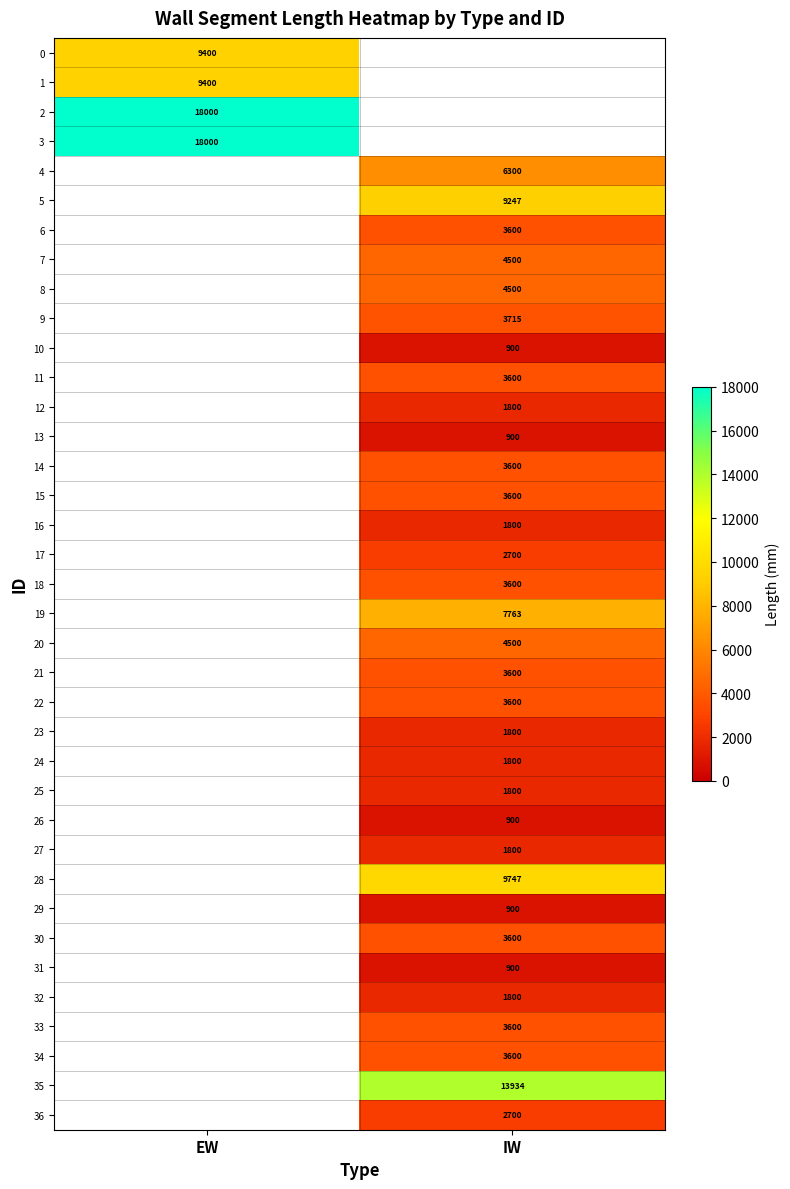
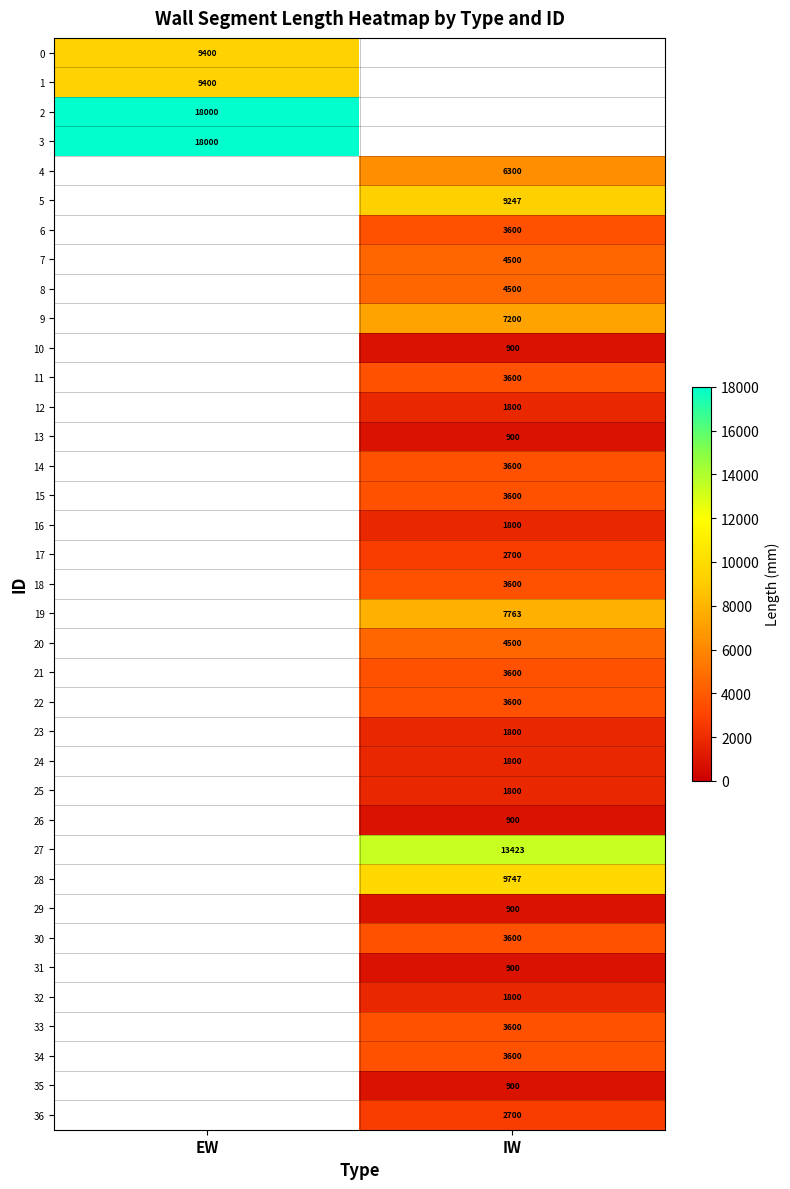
  {
    "0": {
      "EW": 9400
    },
    "1": {
      "EW": 9400
    },
    "2": {
      "EW": 18000
    },
    "3": {
      "EW": 18000
    },
    "4": {
      "IW": 6300
    },
    "5": {
      "IW": 9247
    },
    "6": {
      "IW": 3600
    },
    "7": {
      "IW": 4500
    },
    "8": {
      "IW": 4500
    },
    "9": {
-     "IW": 3715
+     "IW": 7200
    },
    "10": {
      "IW": 900
    },
    "11": {
      "IW": 3600
    },
    "12": {
      "IW": 1800
    },
    "13": {
      "IW": 900
    },
    "14": {
      "IW": 3600
    },
    "15": {
      "IW": 3600
    },
    "16": {
      "IW": 1800
    },
    "17": {
      "IW": 2700
    },
    "18": {
      "IW": 3600
    },
    "19": {
      "IW": 7763
    },
    "20": {
      "IW": 4500
    },
    "21": {
      "IW": 3600
    },
    "22": {
      "IW": 3600
    },
    "23": {
      "IW": 1800
    },
    "24": {
      "IW": 1800
    },
    "25": {
      "IW": 1800
    },
    "26": {
      "IW": 900
    },
    "27": {
-     "IW": 1800
+     "IW": 13423
    },
    "28": {
      "IW": 9747
    },
    "29": {
      "IW": 900
    },
    "30": {
      "IW": 3600
    },
    "31": {
      "IW": 900
    },
    "32": {
      "IW": 1800
    },
    "33": {
      "IW": 3600
    },
    "34": {
      "IW": 3600
    },
    "35": {
-     "IW": 13934
+     "IW": 900
    },
    "36": {
      "IW": 2700
    }
  }
